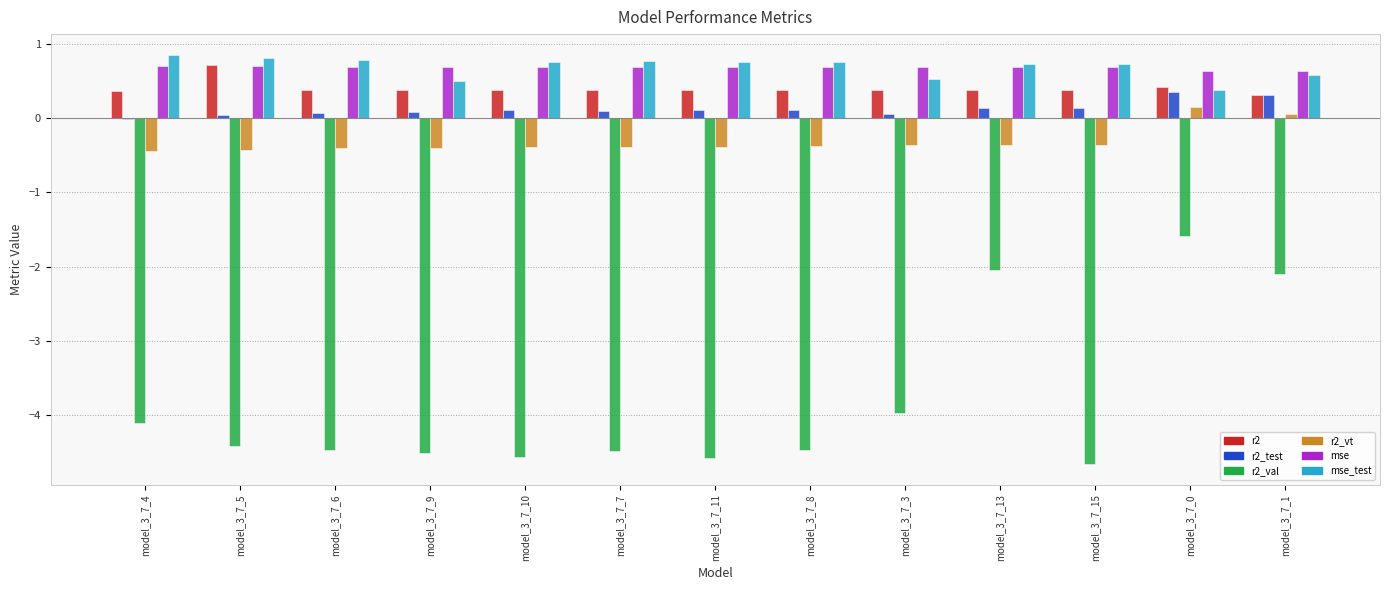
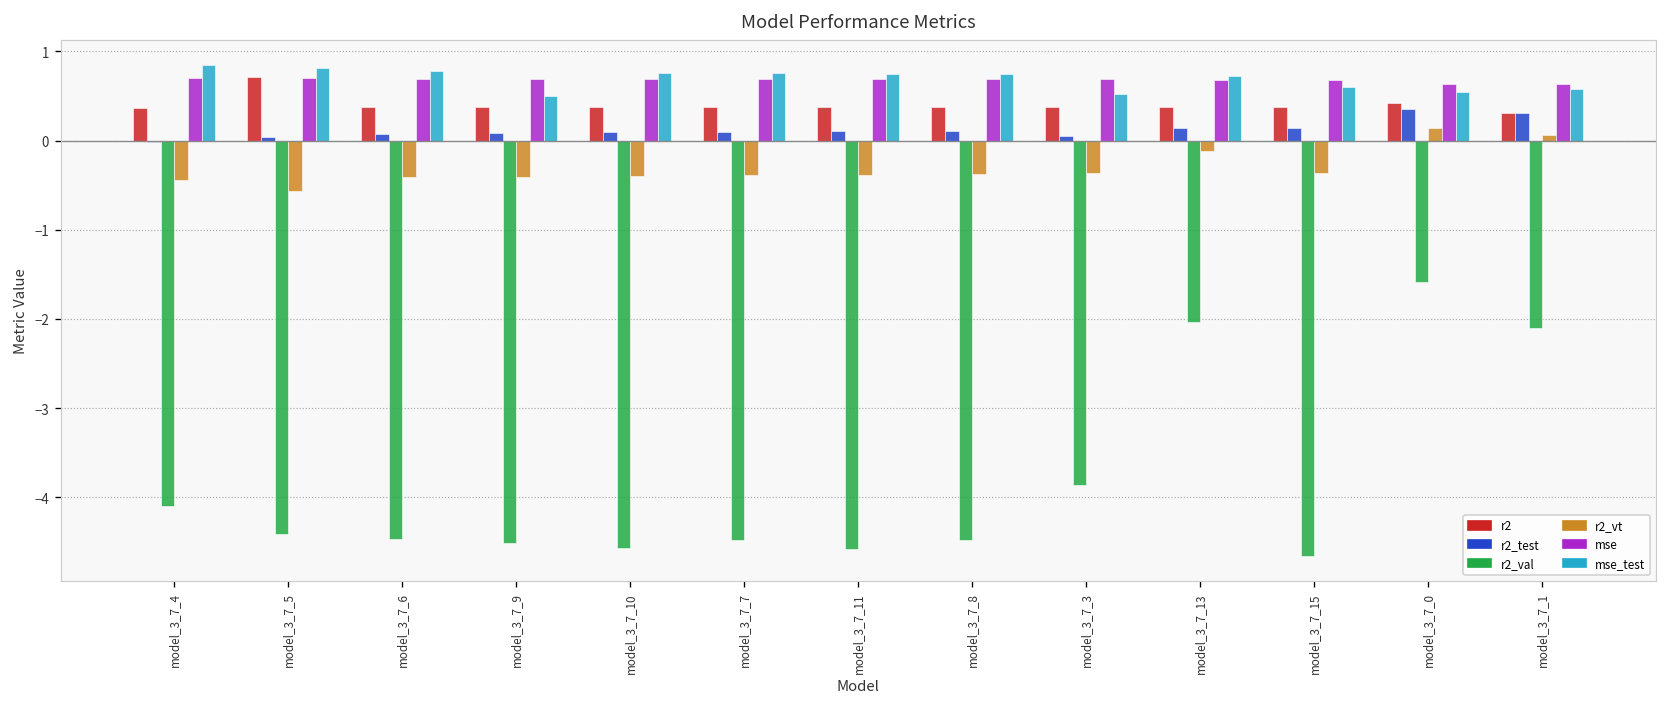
  {
    "r2": {
      "model_3_7_4": 0.4,
      "model_3_7_5": 0.7,
      "model_3_7_6": 0.4,
      "model_3_7_9": 0.4,
      "model_3_7_10": 0.4,
      "model_3_7_7": 0.4,
      "model_3_7_11": 0.4,
      "model_3_7_8": 0.4,
      "model_3_7_3": 0.4,
      "model_3_7_13": 0.4,
      "model_3_7_15": 0.4,
      "model_3_7_0": 0.4,
      "model_3_7_1": 0.3
    },
    "r2_test": {
      "model_3_7_5": 0.0,
      "model_3_7_6": 0.1,
      "model_3_7_9": 0.1,
      "model_3_7_10": 0.1,
      "model_3_7_7": 0.1,
      "model_3_7_11": 0.1,
      "model_3_7_8": 0.1,
      "model_3_7_3": 0.1,
      "model_3_7_13": 0.1,
      "model_3_7_15": 0.1,
      "model_3_7_0": 0.4,
      "model_3_7_1": 0.3
    },
    "r2_val": {
      "model_3_7_4": -4.1,
      "model_3_7_5": -4.4,
      "model_3_7_6": -4.5,
      "model_3_7_9": -4.5,
      "model_3_7_10": -4.6,
      "model_3_7_7": -4.5,
      "model_3_7_11": -4.6,
      "model_3_7_8": -4.5,
-     "model_3_7_3": -4.0,
+     "model_3_7_3": -3.9,
      "model_3_7_13": -2.0,
      "model_3_7_15": -4.7,
      "model_3_7_0": -1.6,
      "model_3_7_1": -2.1
    },
    "r2_vt": {
      "model_3_7_4": -0.4,
-     "model_3_7_5": -0.4,
+     "model_3_7_5": -0.6,
      "model_3_7_6": -0.4,
      "model_3_7_9": -0.4,
      "model_3_7_10": -0.4,
      "model_3_7_7": -0.4,
      "model_3_7_11": -0.4,
      "model_3_7_8": -0.4,
      "model_3_7_3": -0.4,
-     "model_3_7_13": -0.4,
+     "model_3_7_13": -0.1,
      "model_3_7_15": -0.4,
      "model_3_7_0": 0.1,
      "model_3_7_1": 0.1
    },
    "mse": {
      "model_3_7_4": 0.7,
      "model_3_7_5": 0.7,
      "model_3_7_6": 0.7,
      "model_3_7_9": 0.7,
      "model_3_7_10": 0.7,
      "model_3_7_7": 0.7,
      "model_3_7_11": 0.7,
      "model_3_7_8": 0.7,
      "model_3_7_3": 0.7,
      "model_3_7_13": 0.7,
      "model_3_7_15": 0.7,
      "model_3_7_0": 0.6,
      "model_3_7_1": 0.6
    },
    "mse_test": {
      "model_3_7_4": 0.9,
      "model_3_7_5": 0.8,
      "model_3_7_6": 0.8,
      "model_3_7_9": 0.5,
      "model_3_7_10": 0.8,
      "model_3_7_7": 0.8,
      "model_3_7_11": 0.8,
      "model_3_7_8": 0.8,
      "model_3_7_3": 0.5,
      "model_3_7_13": 0.7,
-     "model_3_7_15": 0.7,
-     "model_3_7_0": 0.4,
+     "model_3_7_15": 0.6,
+     "model_3_7_0": 0.5,
      "model_3_7_1": 0.6
    }
  }
